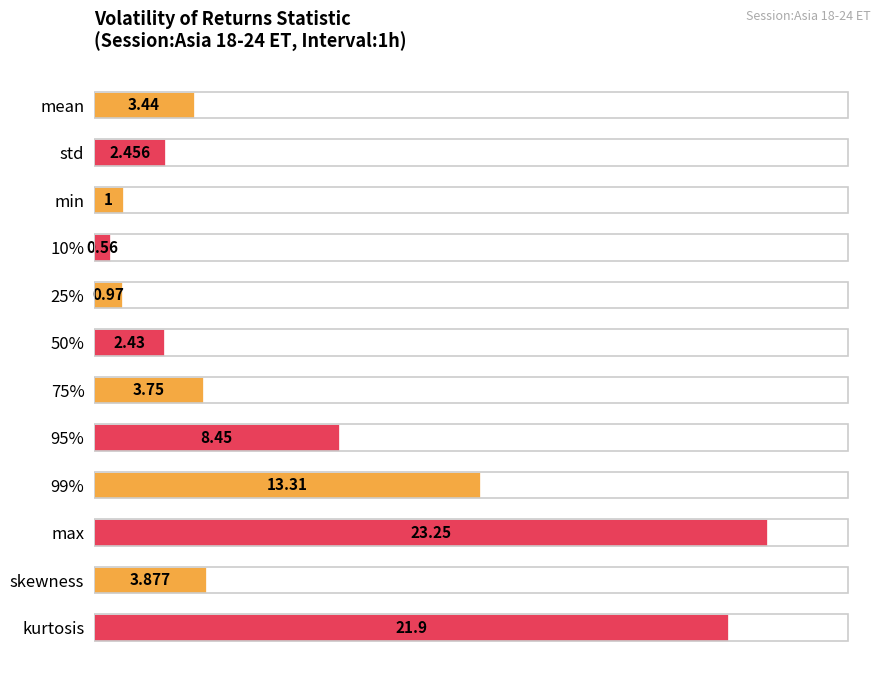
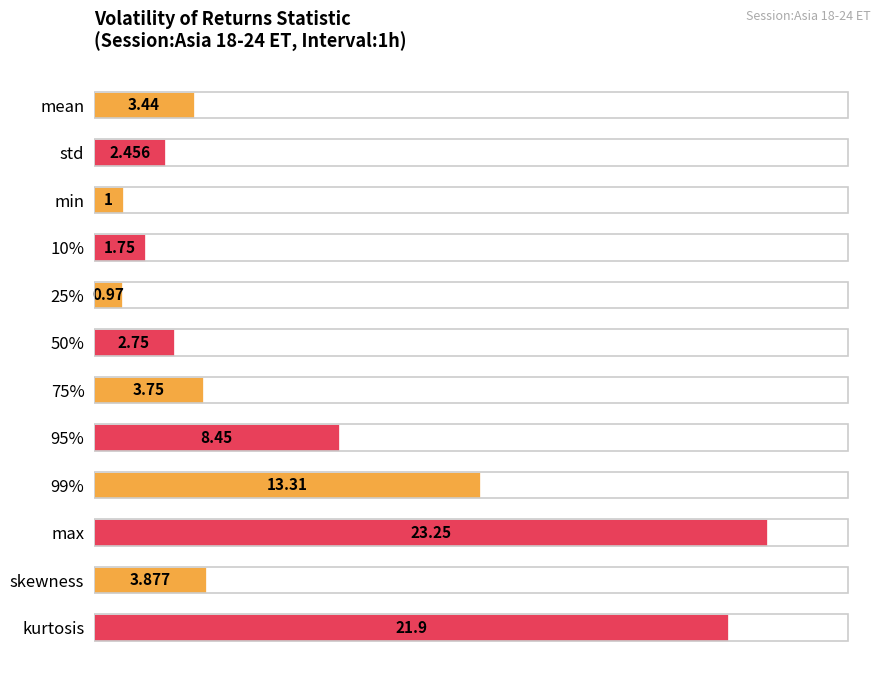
  {
    "mean": 3.44,
    "std": 2.456,
    "min": 1,
-   "10%": 0.56,
+   "10%": 1.75,
    "25%": 0.97,
-   "50%": 2.43,
+   "50%": 2.75,
    "75%": 3.75,
    "95%": 8.45,
    "99%": 13.31,
    "max": 23.25,
    "skewness": 3.877,
    "kurtosis": 21.9
  }
